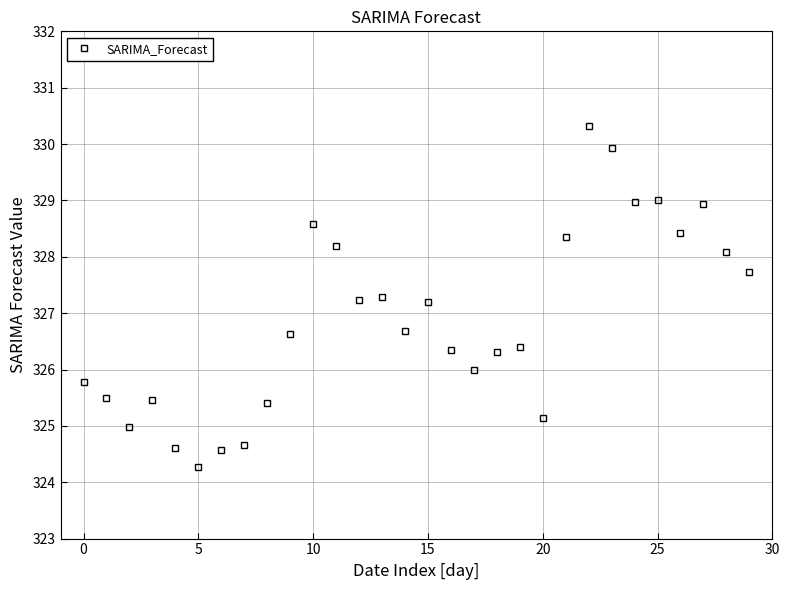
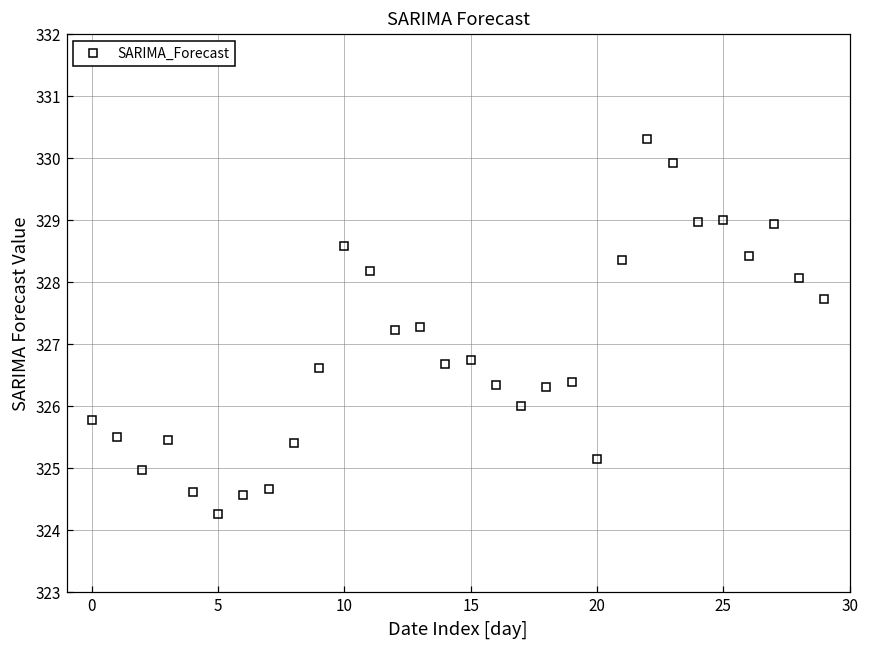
  {
    "0": 325.8,
    "5": 324.3,
    "10": 328.6,
-   "15": 327.2,
+   "15": 326.7,
    "20": 325.1,
    "25": 329.0
  }
